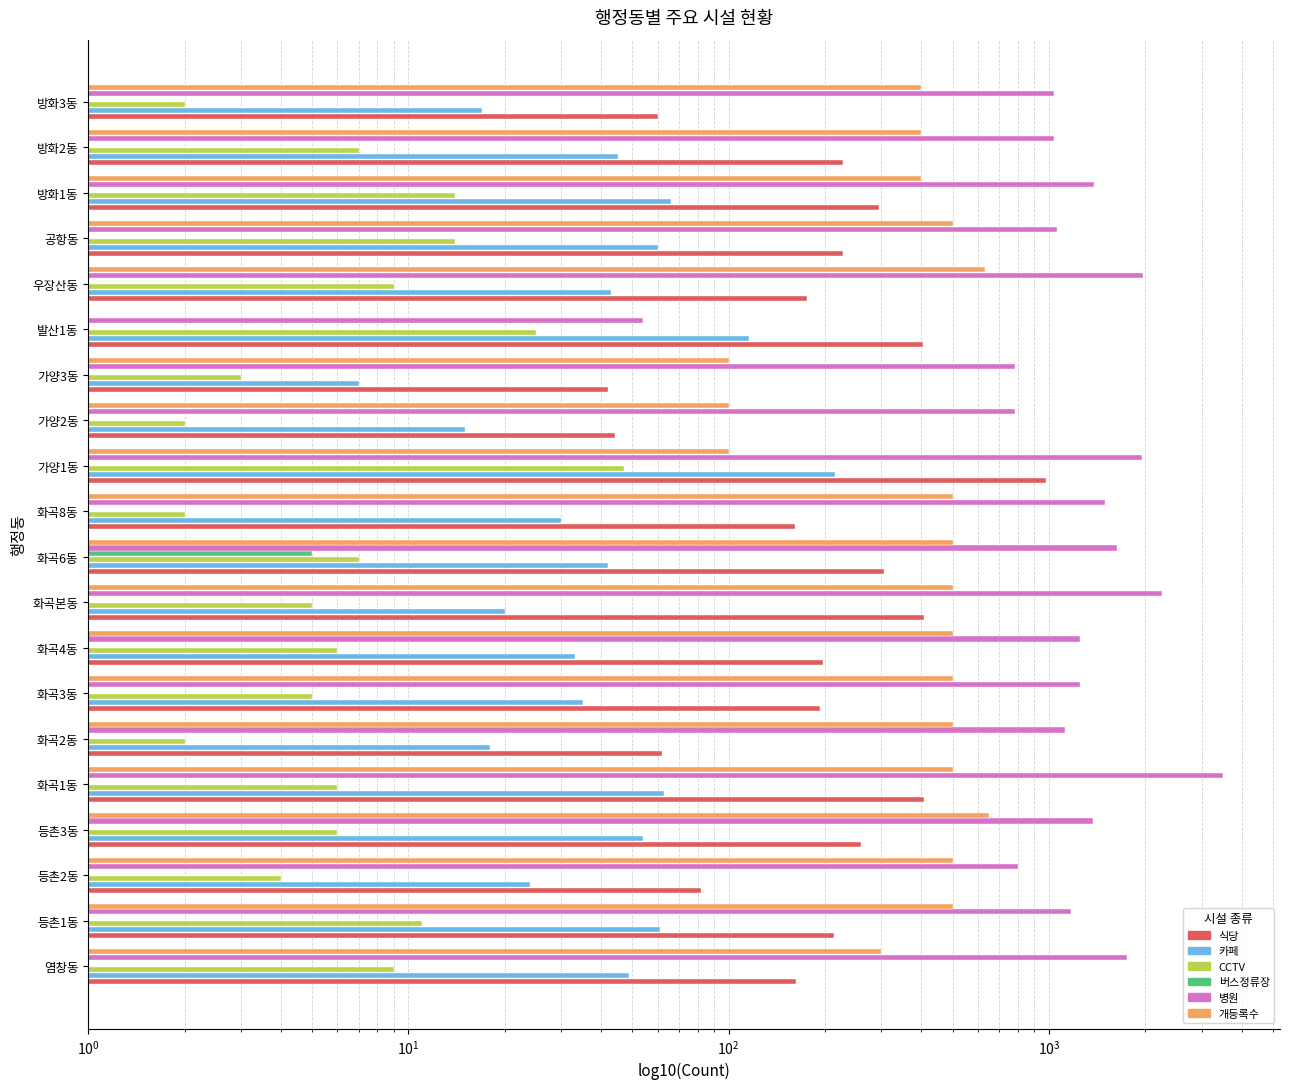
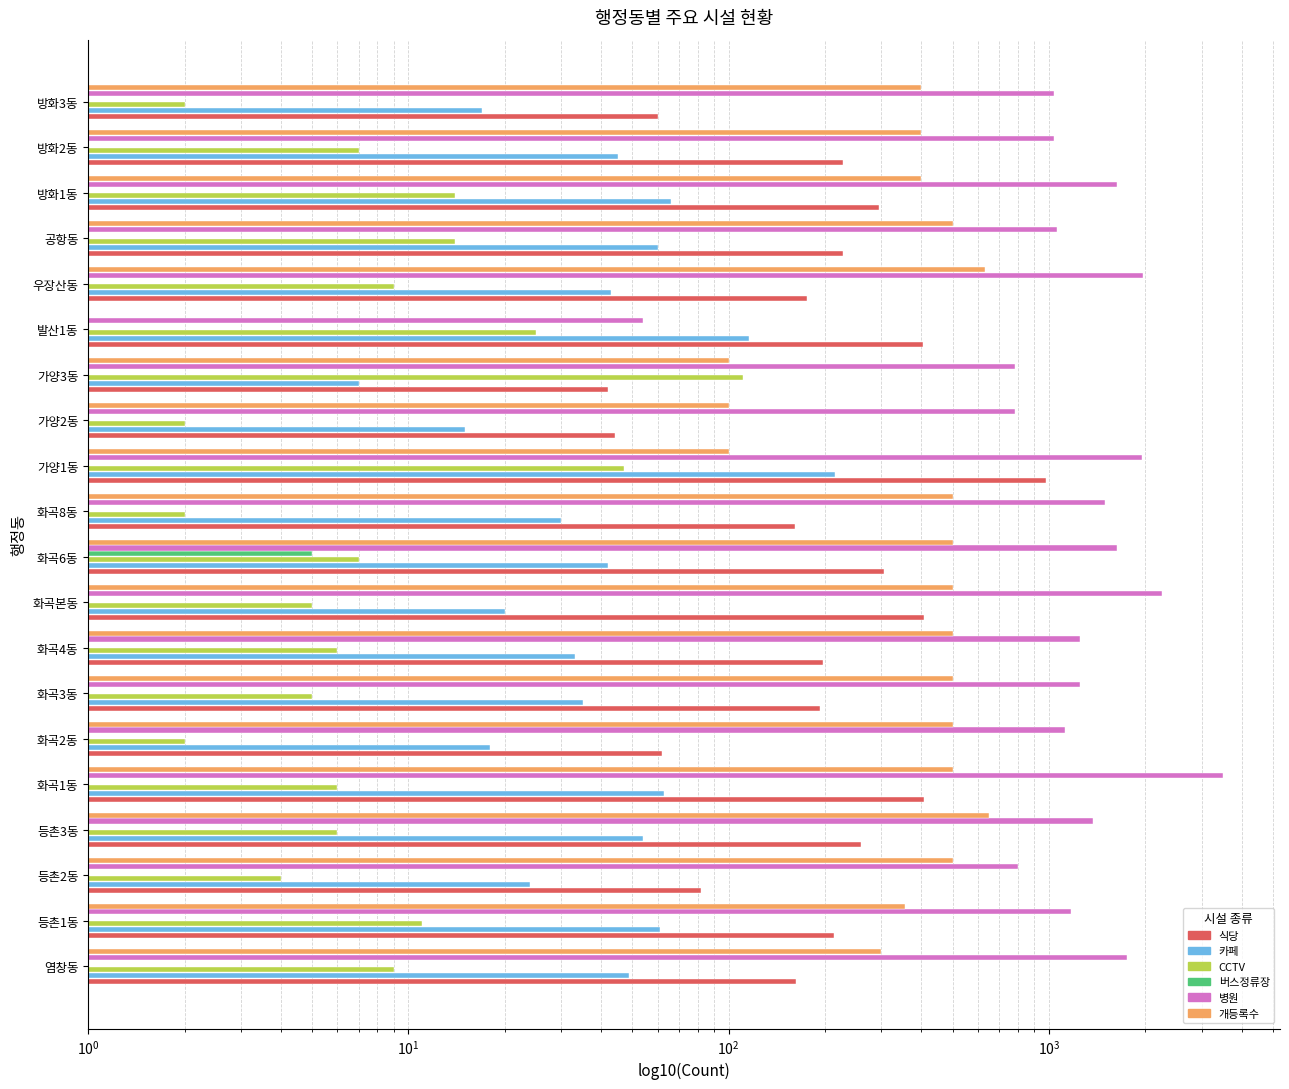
  {
    "식당": {
      "방화3동": 60,
      "방화2동": 230,
      "방화1동": 290,
      "공항동": 230,
      "우장산동": 180,
      "발산1동": 400,
      "가양3동": 42,
      "가양2동": 44,
      "가양1동": 980,
      "화곡8동": 160,
      "화곡6동": 310,
      "화곡본동": 410,
      "화곡4동": 200,
      "화곡3동": 190,
      "화곡2동": 62,
      "화곡1동": 410,
      "등촌3동": 260,
      "등촌2동": 82,
      "등촌1동": 210,
      "염창동": 160
    },
    "카페": {
      "방화3동": 17,
      "방화2동": 45,
      "방화1동": 66,
      "공항동": 60,
      "우장산동": 43,
      "발산1동": 116,
      "가양3동": 7,
      "가양2동": 15,
      "가양1동": 220,
      "화곡8동": 30,
      "화곡6동": 42,
      "화곡본동": 20,
      "화곡4동": 33,
      "화곡3동": 35,
      "화곡2동": 18,
      "화곡1동": 63,
      "등촌3동": 54,
      "등촌2동": 24,
      "등촌1동": 61,
      "염창동": 49
    },
    "CCTV": {
      "방화3동": 2,
      "방화2동": 7,
      "방화1동": 14,
      "공항동": 14,
      "우장산동": 9,
      "발산1동": 25,
-     "가양3동": 3,
+     "가양3동": 111,
      "가양2동": 2,
      "가양1동": 47,
      "화곡8동": 2,
      "화곡6동": 7,
      "화곡본동": 5,
      "화곡4동": 6,
      "화곡3동": 5,
      "화곡2동": 2,
      "화곡1동": 6,
      "등촌3동": 6,
      "등촌2동": 4,
      "등촌1동": 11,
      "염창동": 9
    },
    "버스정류장": {
      "방화3동": 1,
      "방화2동": 1,
      "발산1동": 1,
      "화곡6동": 5,
      "화곡4동": 1,
      "화곡3동": 1,
      "화곡1동": 1,
      "등촌3동": 1,
      "등촌2동": 1,
      "염창동": 1
    },
    "병원": {
      "방화3동": 1040,
      "방화2동": 1040,
-     "방화1동": 1390,
+     "방화1동": 1600,
      "공항동": 1060,
      "우장산동": 2000,
      "발산1동": 54,
      "가양3동": 780,
      "가양2동": 780,
      "가양1동": 2000,
      "화곡8동": 1500,
      "화곡6동": 1600,
      "화곡본동": 2300,
      "화곡4동": 1250,
      "화곡3동": 1250,
      "화곡2동": 1130,
      "화곡1동": 3500,
      "등촌3동": 1370,
      "등촌2동": 800,
      "등촌1동": 1170,
      "염창동": 1800
    },
    "개등록수": {
      "방화3동": 400,
      "방화2동": 400,
      "방화1동": 400,
      "공항동": 500,
      "우장산동": 630,
      "가양3동": 100,
      "가양2동": 100,
      "가양1동": 100,
      "화곡8동": 500,
      "화곡6동": 500,
      "화곡본동": 500,
      "화곡4동": 500,
      "화곡3동": 500,
      "화곡2동": 500,
      "화곡1동": 500,
      "등촌3동": 650,
      "등촌2동": 500,
-     "등촌1동": 500,
+     "등촌1동": 350,
      "염창동": 300
    }
  }
